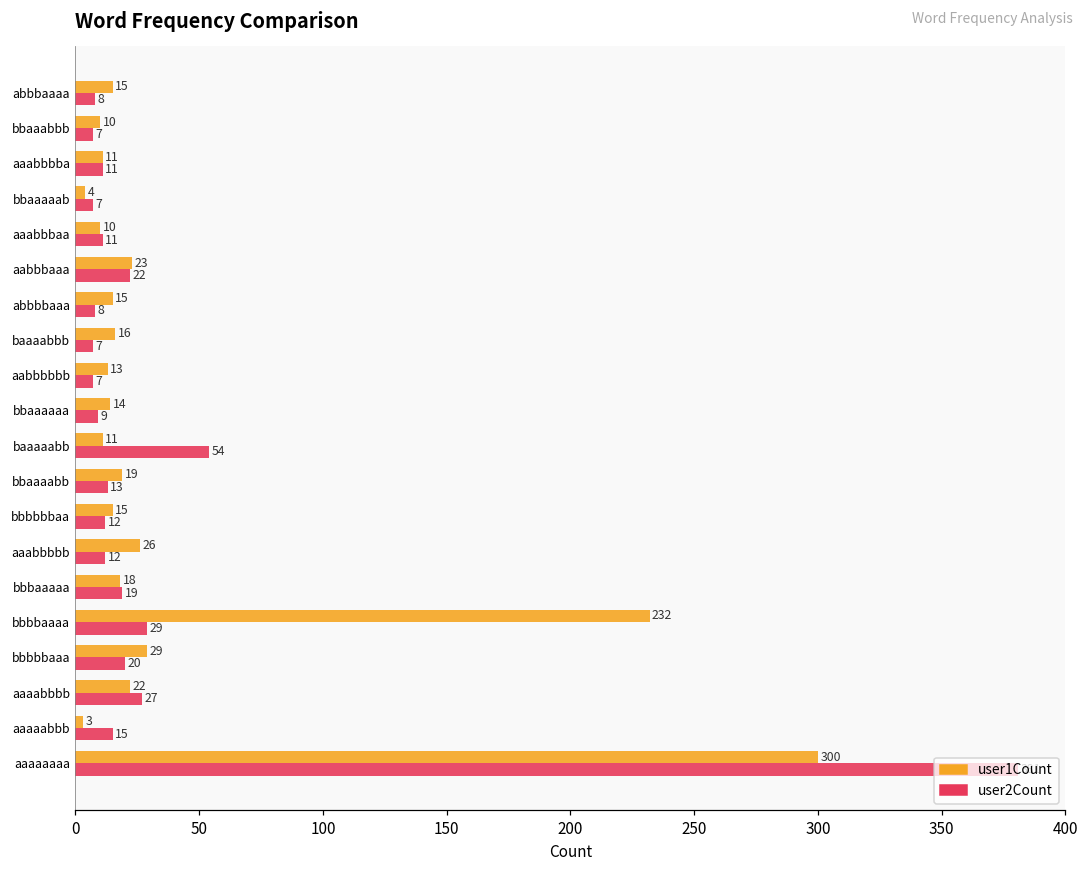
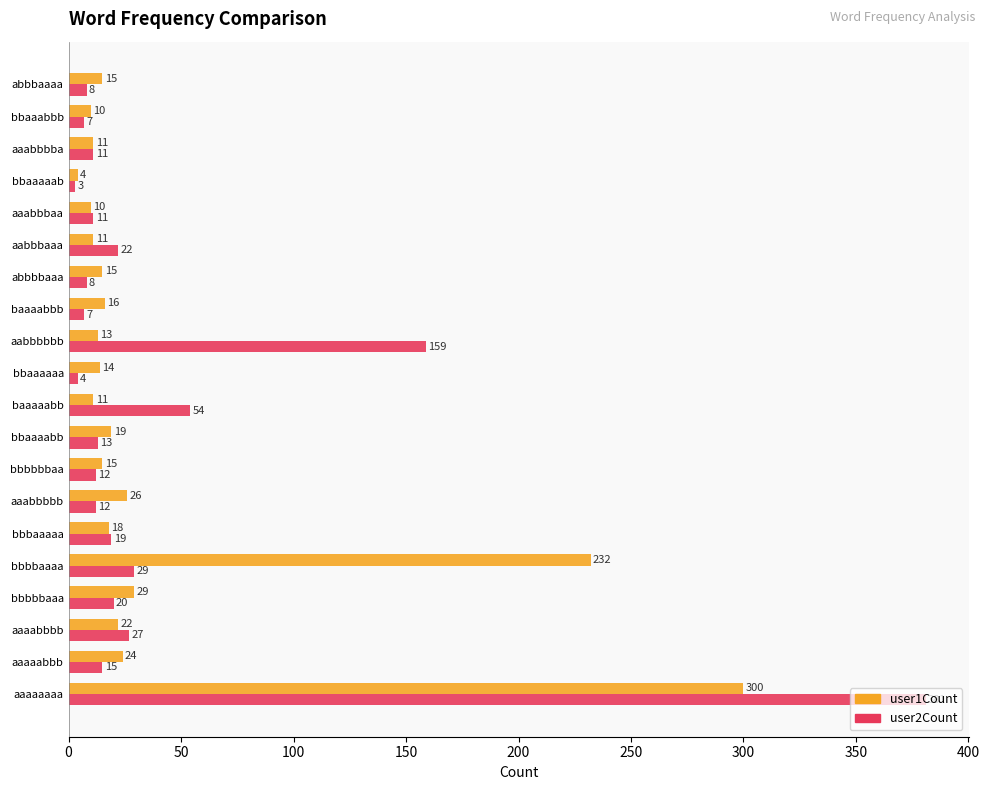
  {
    "user1Count": {
      "abbbaaaa": 15,
      "bbaaabbb": 10,
      "aaabbbba": 11,
      "bbaaaaab": 4,
      "aaabbbaa": 10,
-     "aabbbaaa": 23,
+     "aabbbaaa": 11,
      "abbbbaaa": 15,
      "baaaabbb": 16,
      "aabbbbbb": 13,
      "bbaaaaaa": 14,
      "baaaaabb": 11,
      "bbaaaabb": 19,
      "bbbbbbaa": 15,
      "aaabbbbb": 26,
      "bbbaaaaa": 18,
      "bbbbaaaa": 232,
      "bbbbbaaa": 29,
      "aaaabbbb": 22,
-     "aaaaabbb": 3,
+     "aaaaabbb": 24,
      "aaaaaaaa": 300
    },
    "user2Count": {
      "abbbaaaa": 8,
      "bbaaabbb": 7,
      "aaabbbba": 11,
-     "bbaaaaab": 7,
+     "bbaaaaab": 3,
      "aaabbbaa": 11,
      "aabbbaaa": 22,
      "abbbbaaa": 8,
      "baaaabbb": 7,
-     "aabbbbbb": 7,
-     "bbaaaaaa": 9,
+     "aabbbbbb": 159,
+     "bbaaaaaa": 4,
      "baaaaabb": 54,
      "bbaaaabb": 13,
      "bbbbbbaa": 12,
      "aaabbbbb": 12,
      "bbbaaaaa": 19,
      "bbbbaaaa": 29,
      "bbbbbaaa": 20,
      "aaaabbbb": 27,
      "aaaaabbb": 15
    }
  }
